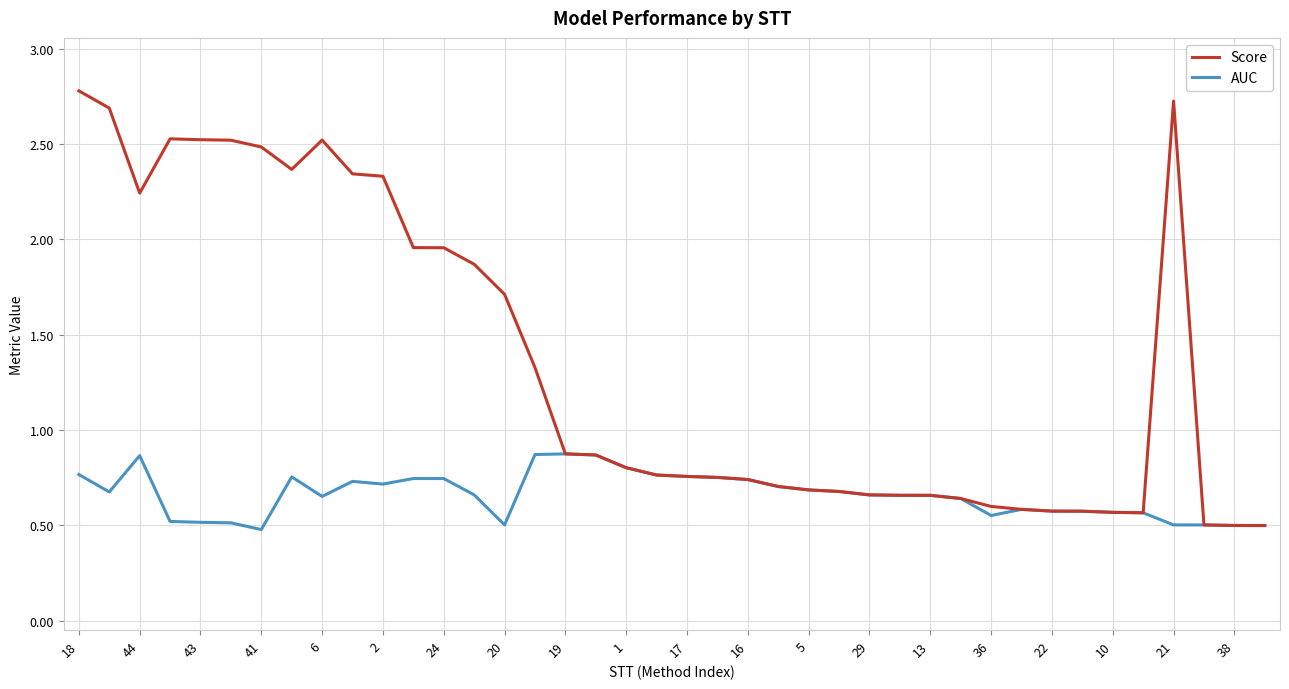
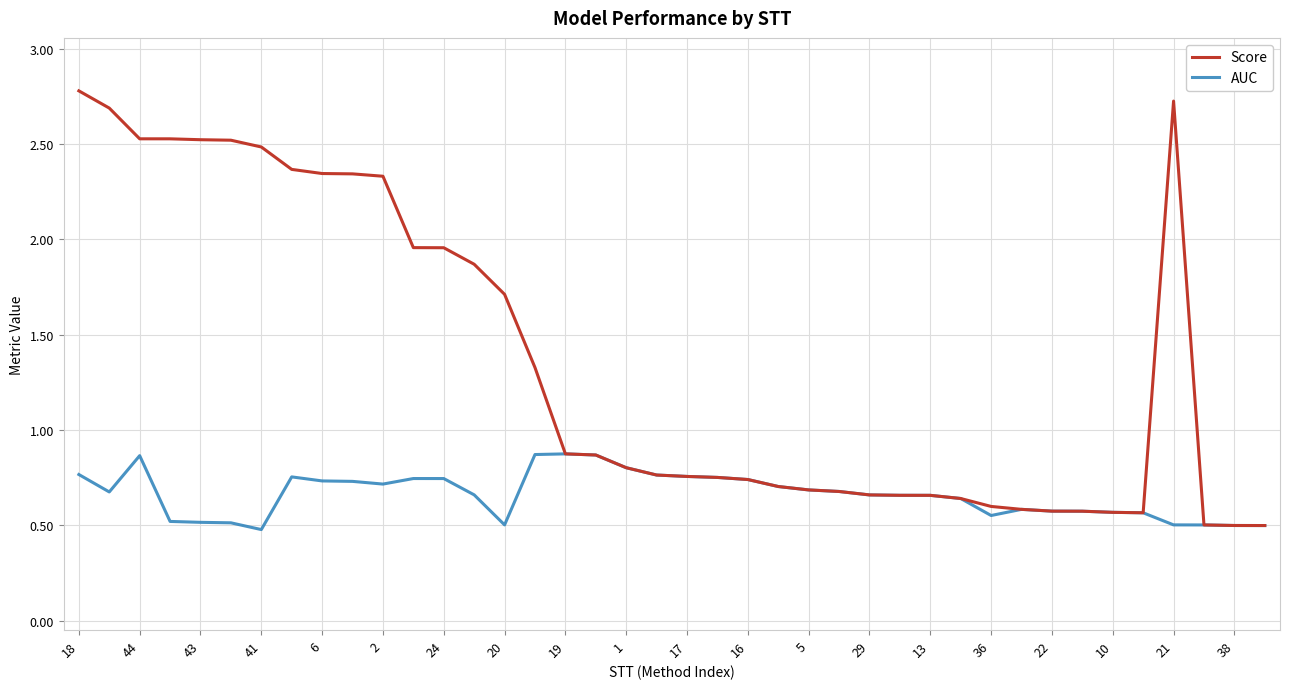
  {
    "Score": {
      "18": 2.78,
-     "44": 2.24,
+     "44": 2.53,
      "43": 2.52,
      "41": 2.48,
-     "6": 2.52,
+     "6": 2.35,
      "2": 2.33,
      "24": 1.96,
      "20": 1.71,
      "36": 0.60,
      "21": 2.73
    },
    "AUC": {
      "18": 0.77,
      "44": 0.87,
      "43": 0.52,
      "41": 0.48,
-     "6": 0.65,
+     "6": 0.73,
      "2": 0.72,
      "24": 0.75,
      "20": 0.50,
      "36": 0.55,
      "21": 0.50
    }
  }
